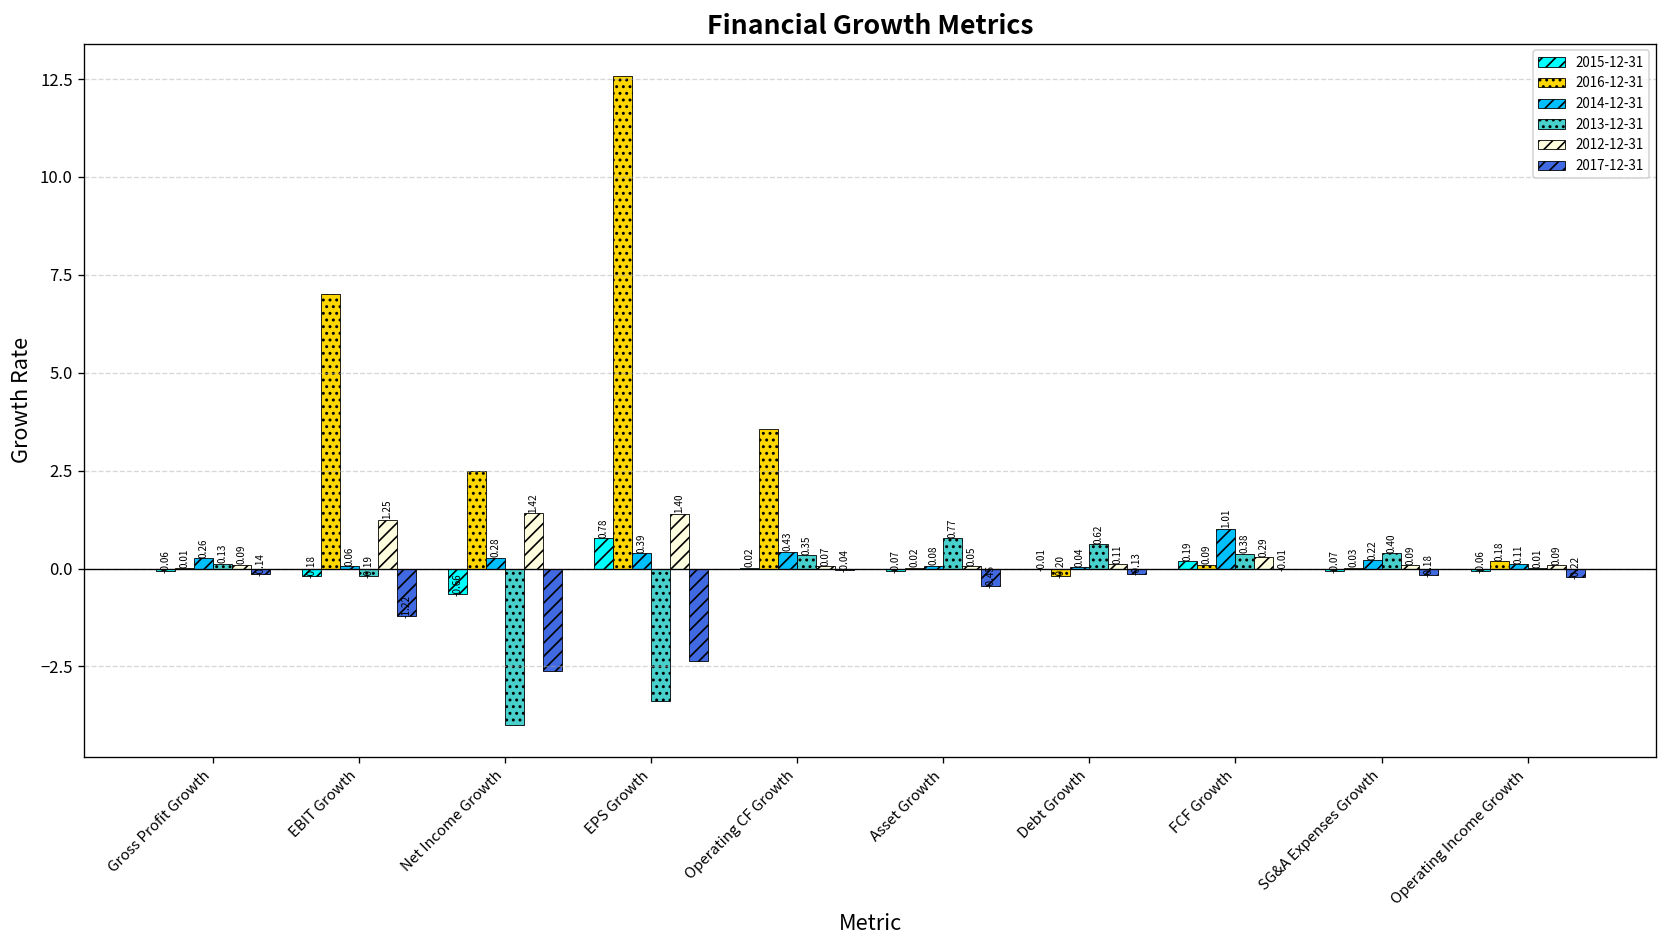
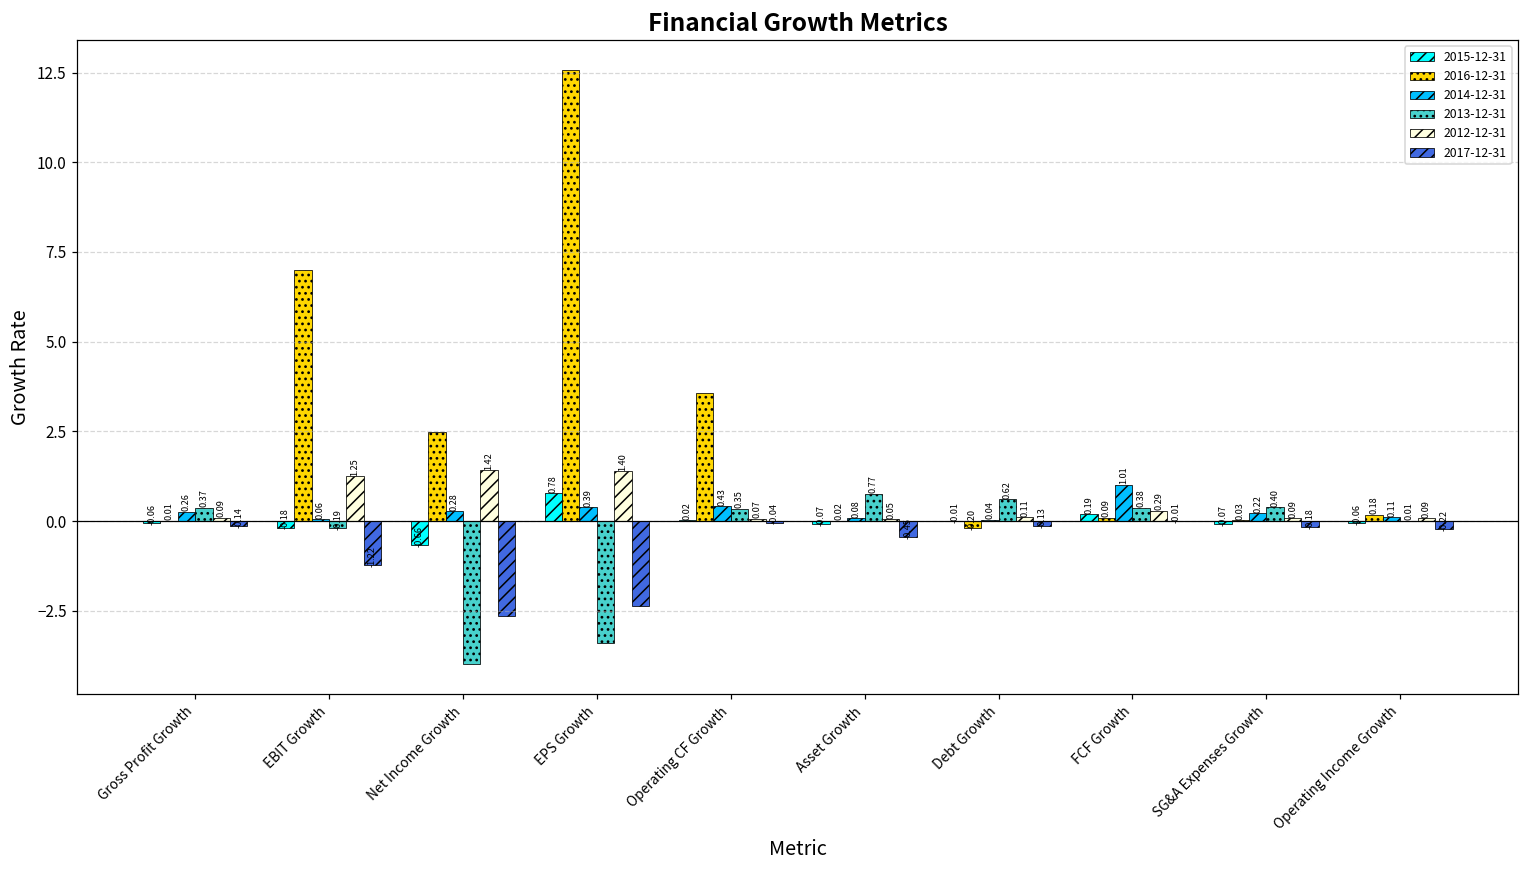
  {
    "2015-12-31": {
      "Gross Profit Growth": -0.06,
      "EBIT Growth": -0.18,
      "Net Income Growth": -0.66,
      "EPS Growth": 0.78,
      "Operating CF Growth": 0.02,
      "Asset Growth": -0.07,
      "Debt Growth": -0.01,
      "FCF Growth": 0.19,
      "SG&A Expenses Growth": -0.07,
      "Operating Income Growth": -0.06
    },
    "2016-12-31": {
      "Gross Profit Growth": 0.01,
      "Asset Growth": 0.02,
      "Debt Growth": -0.20,
      "FCF Growth": 0.09,
      "SG&A Expenses Growth": 0.03,
      "Operating Income Growth": 0.18
    },
    "2014-12-31": {
      "Gross Profit Growth": 0.26,
      "EBIT Growth": 0.06,
      "Net Income Growth": 0.28,
      "EPS Growth": 0.39,
      "Operating CF Growth": 0.43,
      "Asset Growth": 0.08,
      "Debt Growth": 0.04,
      "FCF Growth": 1.01,
      "SG&A Expenses Growth": 0.22,
      "Operating Income Growth": 0.11
    },
    "2013-12-31": {
-     "Gross Profit Growth": 0.13,
+     "Gross Profit Growth": 0.37,
      "EBIT Growth": -0.19,
      "Operating CF Growth": 0.35,
      "Asset Growth": 0.77,
      "Debt Growth": 0.62,
      "FCF Growth": 0.38,
      "SG&A Expenses Growth": 0.40,
      "Operating Income Growth": 0.01
    },
    "2012-12-31": {
      "Gross Profit Growth": 0.09,
      "EBIT Growth": 1.25,
      "Net Income Growth": 1.42,
      "EPS Growth": 1.40,
      "Operating CF Growth": 0.07,
      "Asset Growth": 0.05,
      "Debt Growth": 0.11,
      "FCF Growth": 0.29,
      "SG&A Expenses Growth": 0.09,
      "Operating Income Growth": 0.09
    },
    "2017-12-31": {
      "Gross Profit Growth": -0.14,
      "EBIT Growth": -1.22,
      "Operating CF Growth": -0.04,
      "Asset Growth": -0.45,
      "Debt Growth": -0.13,
      "FCF Growth": -0.01,
      "SG&A Expenses Growth": -0.18,
      "Operating Income Growth": -0.22
    }
  }
